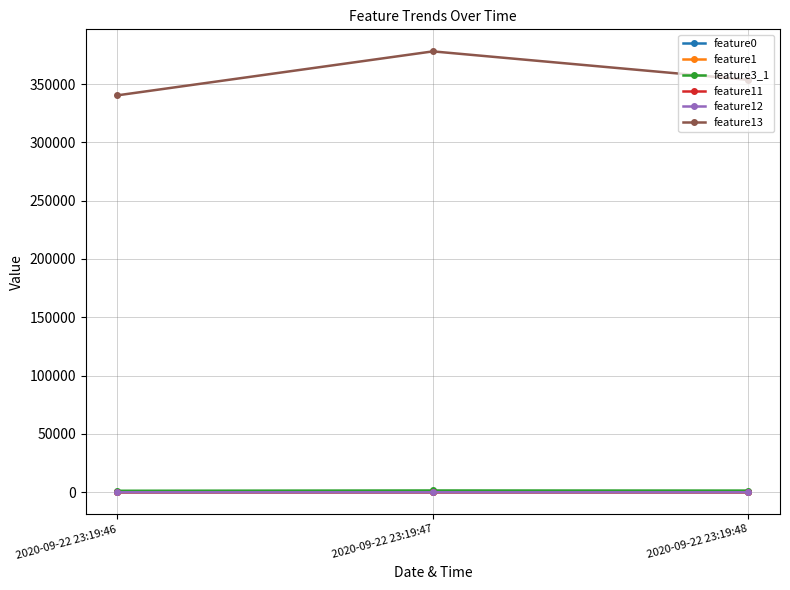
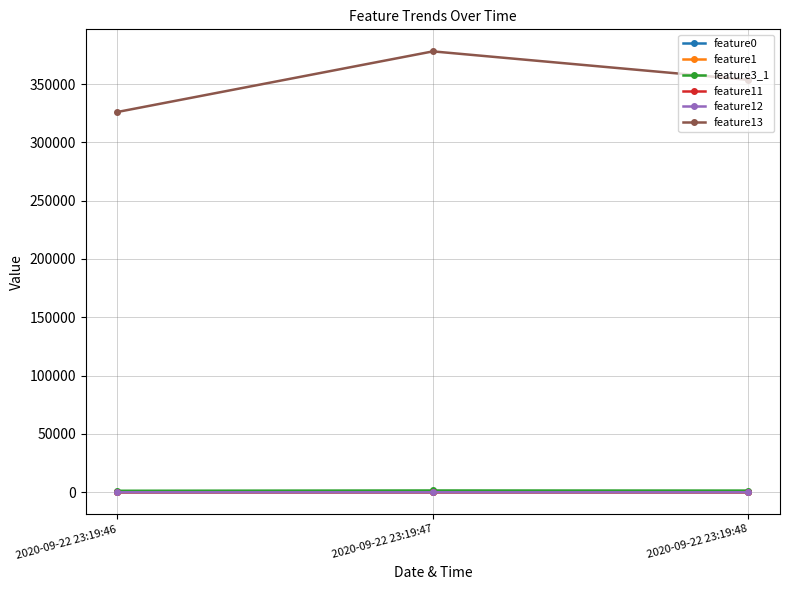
  {
    "feature13": {
-     "2020-09-22 23:19:46": 340000,
+     "2020-09-22 23:19:46": 326000,
      "2020-09-22 23:19:47": 378000
    }
  }
